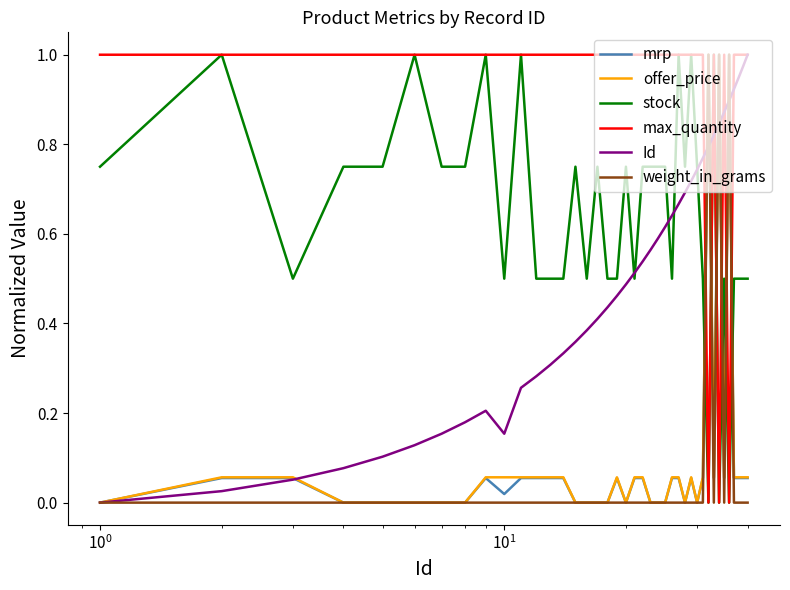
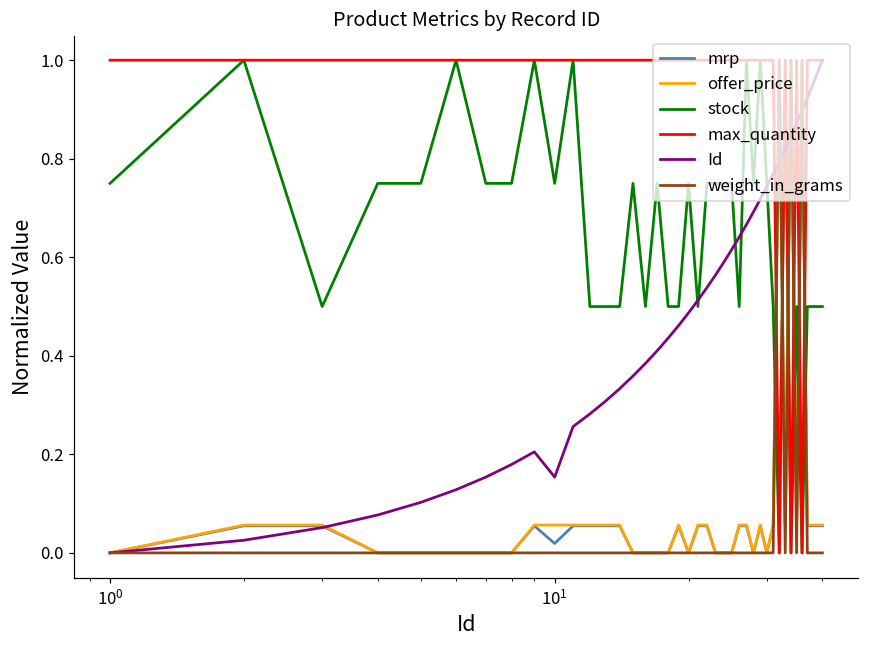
  {
    "mrp": {
      "10^1": 0.02
    },
    "offer_price": {
      "10^1": 0.06
    },
    "stock": {
      "10^0": 0.75,
-     "10^1": 0.50
+     "10^1": 0.75
    },
    "max_quantity": {
      "10^0": 1.00,
      "10^1": 1.00
    },
    "Id": {
      "10^1": 0.15
    },
    "weight_in_grams": {
      "10^1": 0.00
    }
  }
